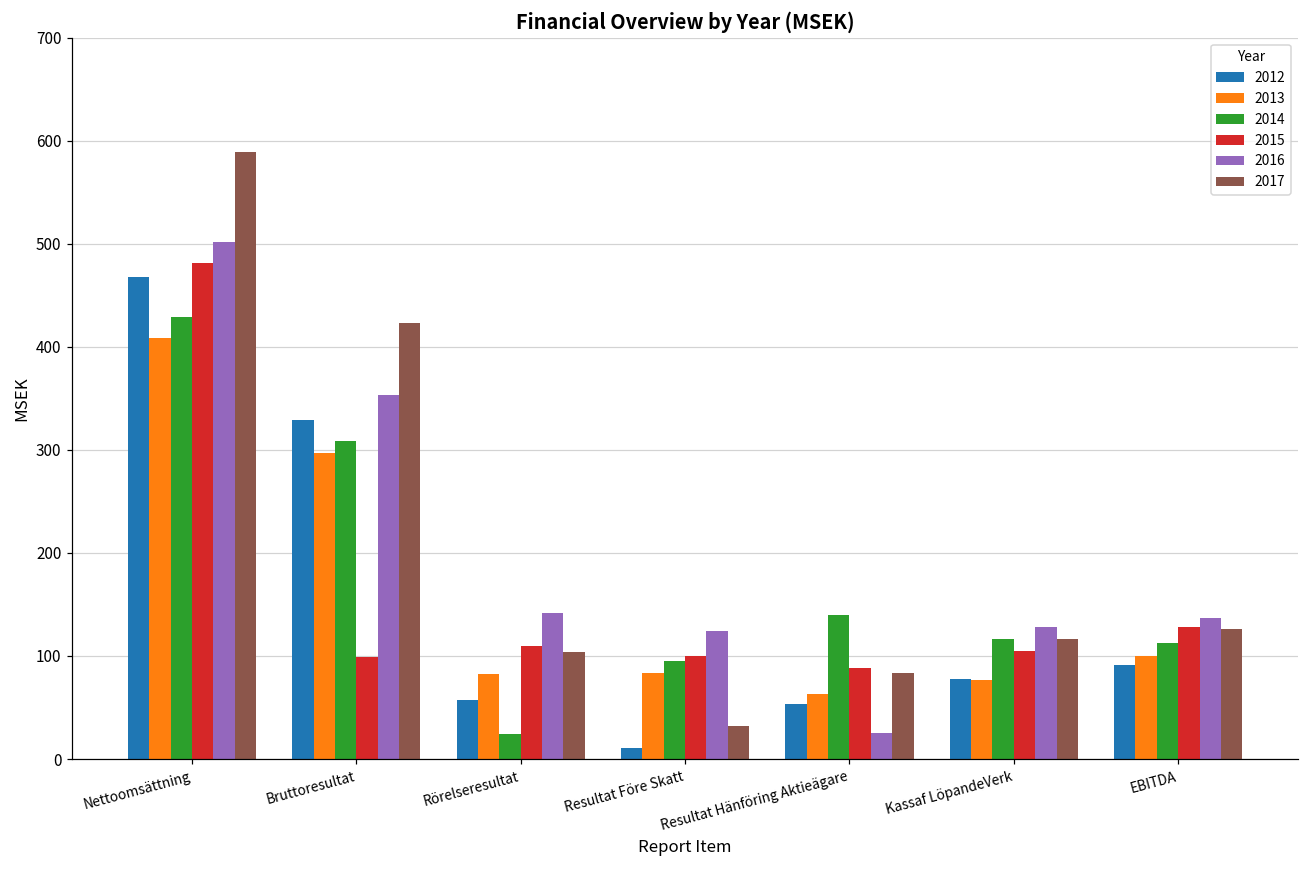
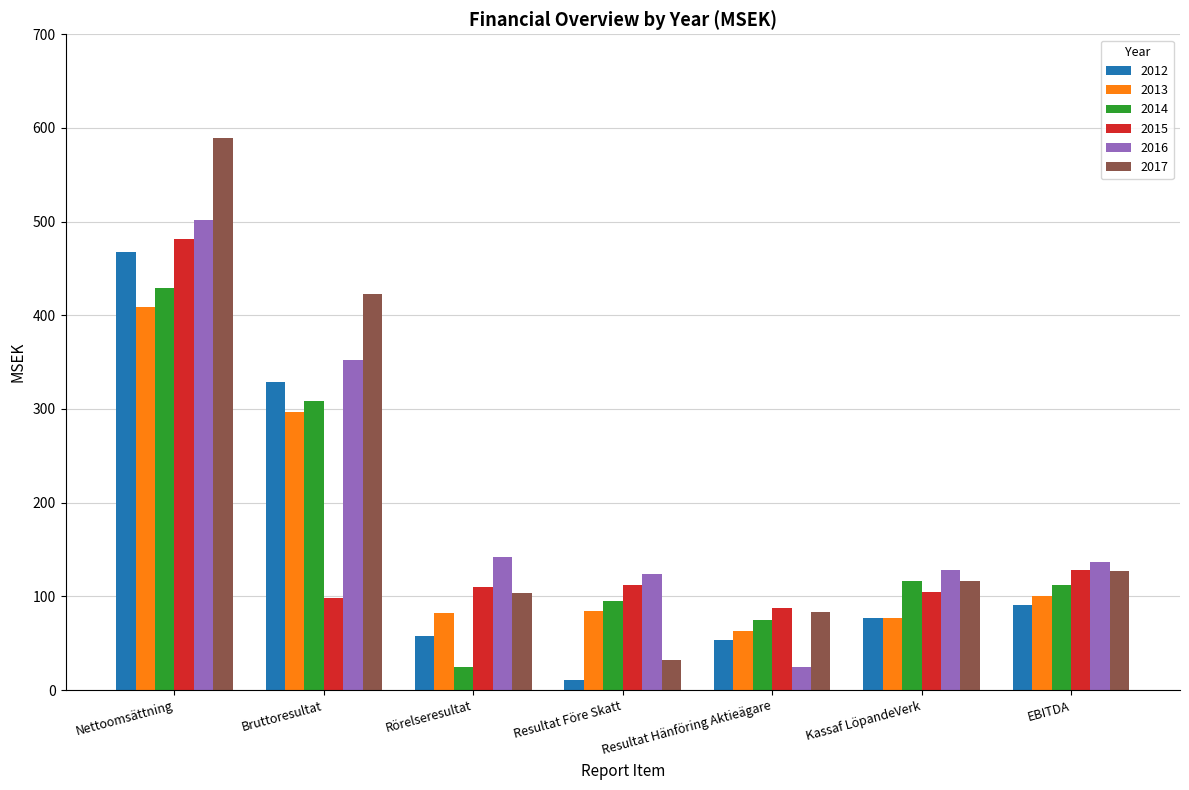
  {
    "2012": {
      "Nettoomsättning": 470,
      "Bruttoresultat": 330,
      "Rörelseresultat": 60,
      "Resultat Före Skatt": 10,
      "Resultat Hänföring Aktieägare": 50,
      "Kassaf LöpandeVerk": 80,
      "EBITDA": 90
    },
    "2013": {
      "Nettoomsättning": 410,
      "Bruttoresultat": 300,
      "Rörelseresultat": 80,
      "Resultat Före Skatt": 80,
      "Resultat Hänföring Aktieägare": 60,
      "Kassaf LöpandeVerk": 80,
      "EBITDA": 100
    },
    "2014": {
      "Nettoomsättning": 430,
      "Bruttoresultat": 310,
      "Rörelseresultat": 20,
      "Resultat Före Skatt": 100,
-     "Resultat Hänföring Aktieägare": 140,
+     "Resultat Hänföring Aktieägare": 70,
      "Kassaf LöpandeVerk": 120,
      "EBITDA": 110
    },
    "2015": {
      "Nettoomsättning": 480,
      "Bruttoresultat": 100,
      "Rörelseresultat": 110,
-     "Resultat Före Skatt": 100,
+     "Resultat Före Skatt": 110,
      "Resultat Hänföring Aktieägare": 90,
      "Kassaf LöpandeVerk": 100,
      "EBITDA": 130
    },
    "2016": {
      "Nettoomsättning": 500,
      "Bruttoresultat": 350,
      "Rörelseresultat": 140,
      "Resultat Före Skatt": 120,
      "Resultat Hänföring Aktieägare": 30,
      "Kassaf LöpandeVerk": 130,
      "EBITDA": 140
    },
    "2017": {
      "Nettoomsättning": 590,
      "Bruttoresultat": 420,
      "Rörelseresultat": 100,
      "Resultat Före Skatt": 30,
      "Resultat Hänföring Aktieägare": 80,
      "Kassaf LöpandeVerk": 120,
      "EBITDA": 130
    }
  }
